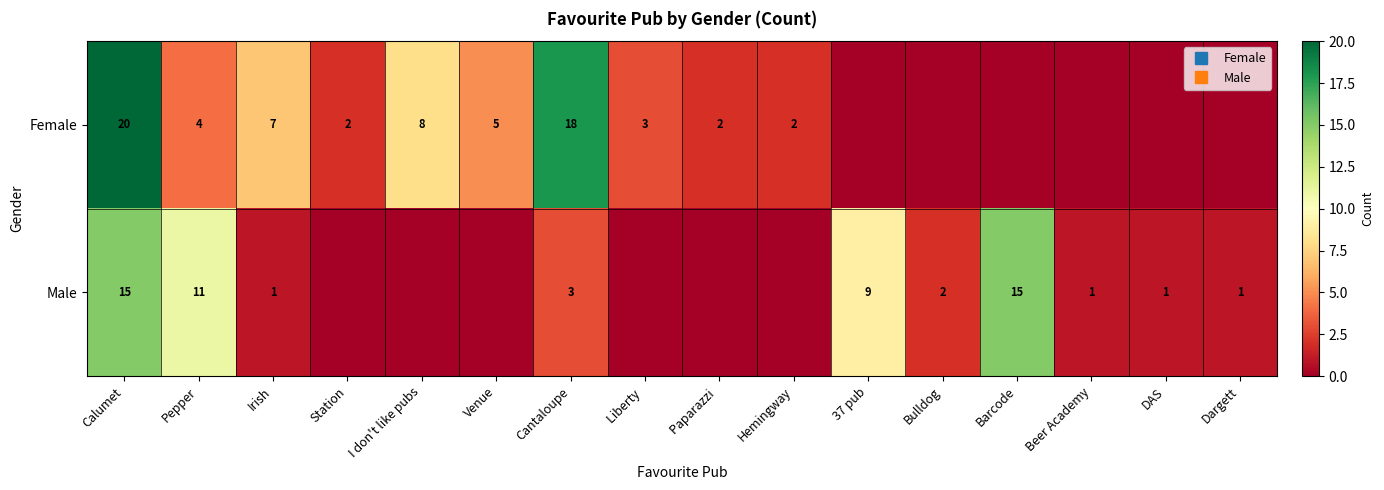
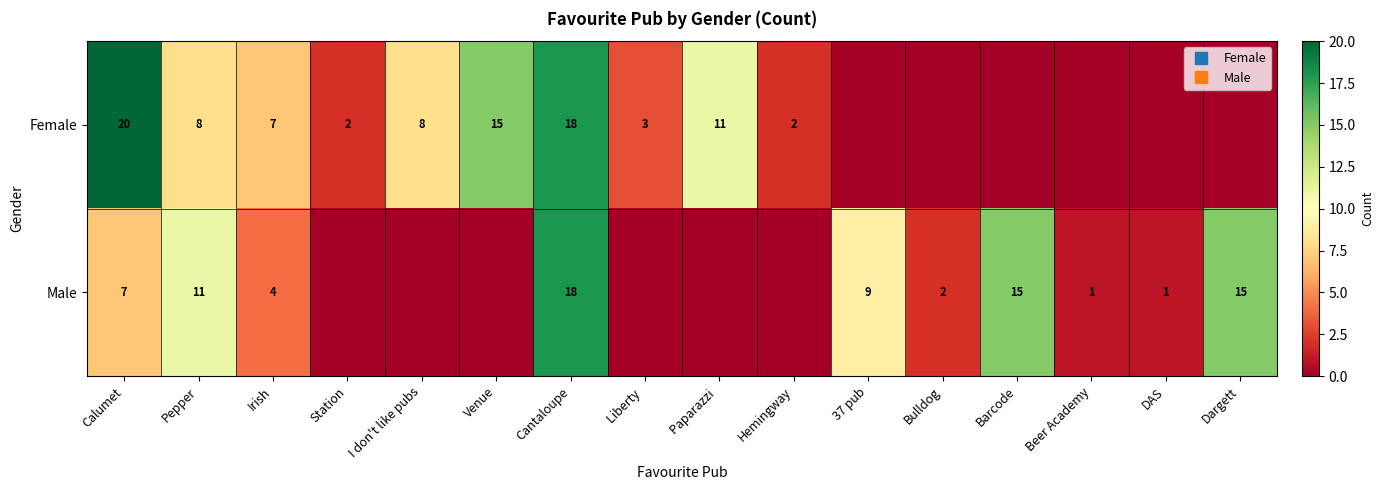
  {
    "Female": {
      "Calumet": 20,
-     "Pepper": 4,
+     "Pepper": 8,
      "Irish": 7,
      "Station": 2,
      "I don't like pubs": 8,
-     "Venue": 5,
+     "Venue": 15,
      "Cantaloupe": 18,
      "Liberty": 3,
-     "Paparazzi": 2,
+     "Paparazzi": 11,
      "Hemingway": 2
    },
    "Male": {
-     "Calumet": 15,
+     "Calumet": 7,
      "Pepper": 11,
-     "Irish": 1,
-     "Cantaloupe": 3,
+     "Irish": 4,
+     "Cantaloupe": 18,
      "37 pub": 9,
      "Bulldog": 2,
      "Barcode": 15,
      "Beer Academy": 1,
      "DAS": 1,
-     "Dargett": 1
+     "Dargett": 15
    }
  }
